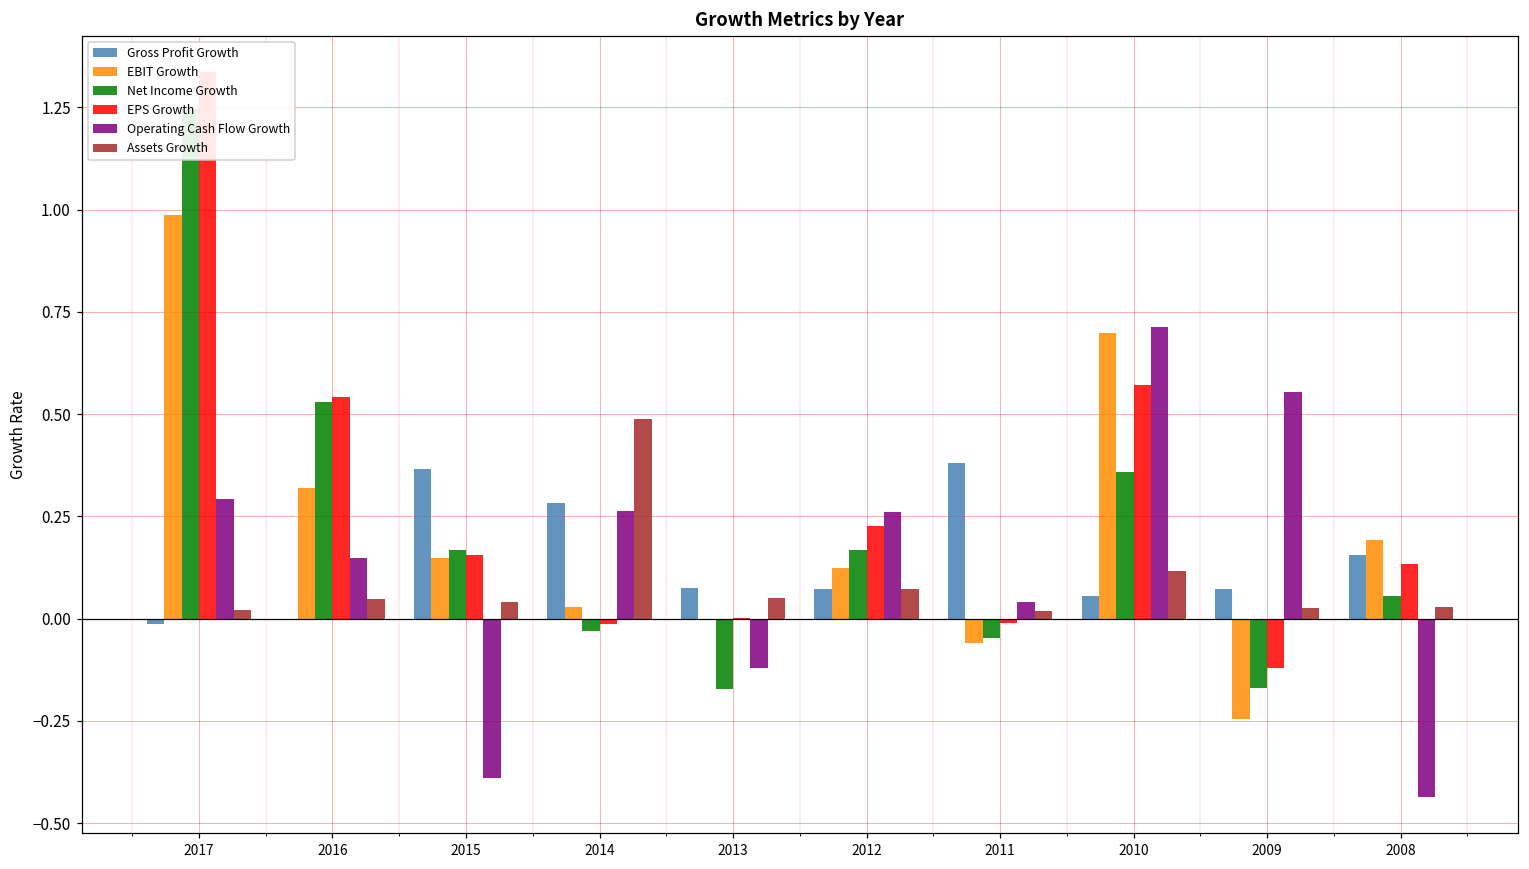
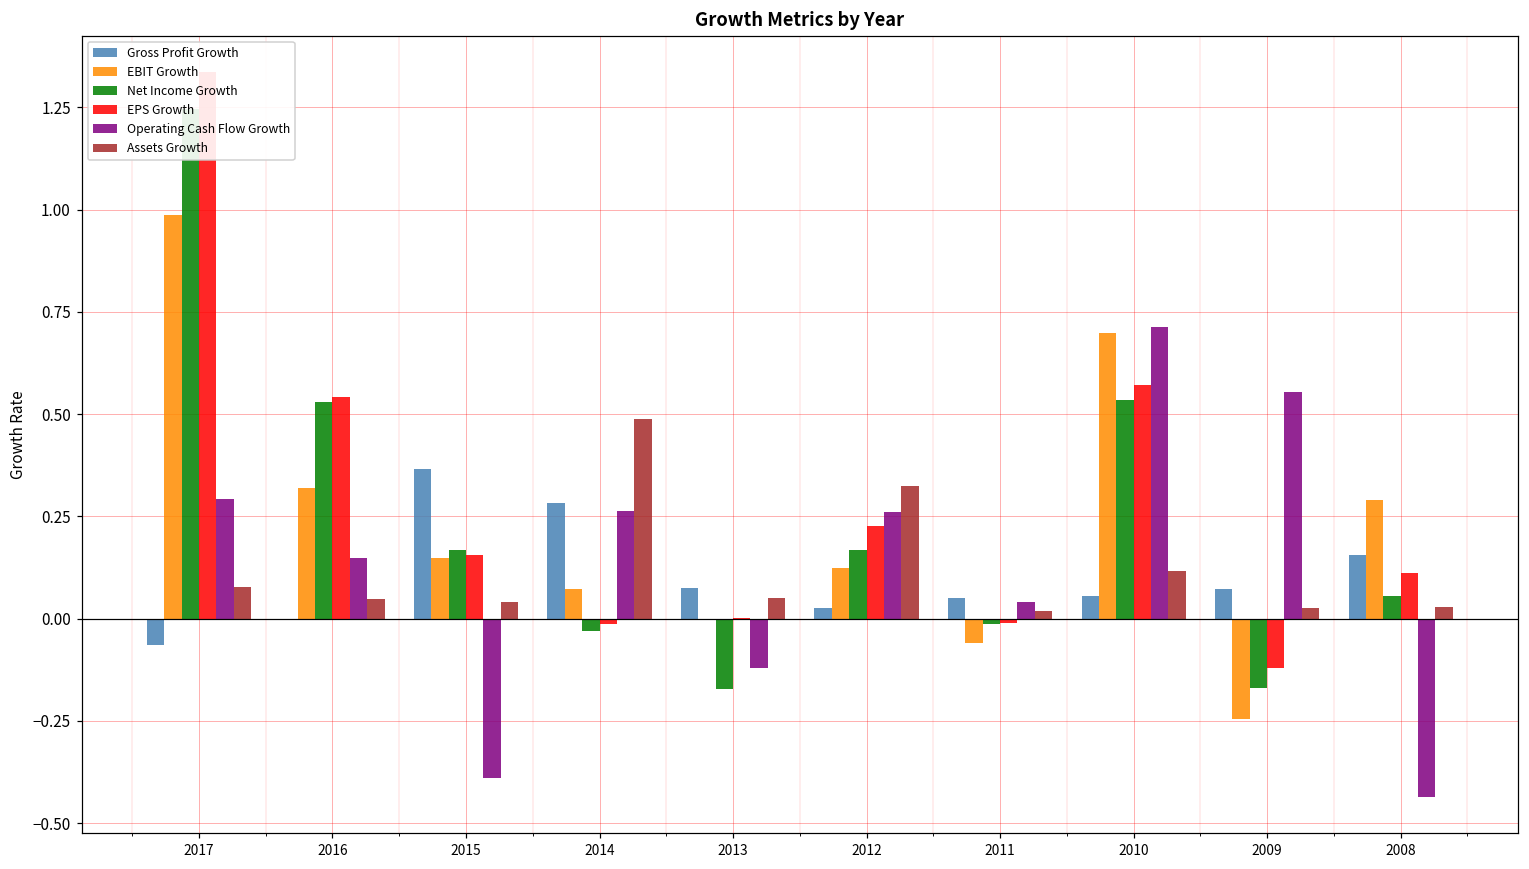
  {
    "Gross Profit Growth": {
-     "2017": -0.01,
+     "2017": -0.06,
      "2015": 0.37,
      "2014": 0.28,
      "2013": 0.07,
-     "2012": 0.07,
-     "2011": 0.38,
+     "2012": 0.03,
+     "2011": 0.05,
      "2010": 0.06,
      "2009": 0.07,
      "2008": 0.16
    },
    "EBIT Growth": {
      "2017": 0.99,
      "2016": 0.32,
      "2015": 0.15,
-     "2014": 0.03,
+     "2014": 0.07,
      "2012": 0.12,
      "2011": -0.06,
      "2010": 0.70,
      "2009": -0.25,
-     "2008": 0.19
+     "2008": 0.29
    },
    "Net Income Growth": {
      "2016": 0.53,
      "2015": 0.17,
      "2014": -0.03,
      "2013": -0.17,
      "2012": 0.17,
-     "2011": -0.05,
-     "2010": 0.36,
+     "2011": -0.01,
+     "2010": 0.53,
      "2009": -0.17,
      "2008": 0.06
    },
    "EPS Growth": {
      "2016": 0.54,
      "2015": 0.16,
      "2014": -0.01,
      "2012": 0.23,
      "2011": -0.01,
      "2010": 0.57,
      "2009": -0.12,
-     "2008": 0.13
+     "2008": 0.11
    },
    "Operating Cash Flow Growth": {
      "2017": 0.29,
      "2016": 0.15,
      "2015": -0.39,
      "2014": 0.26,
      "2013": -0.12,
      "2012": 0.26,
      "2011": 0.04,
      "2010": 0.71,
      "2009": 0.55,
      "2008": -0.44
    },
    "Assets Growth": {
-     "2017": 0.02,
+     "2017": 0.08,
      "2016": 0.05,
      "2015": 0.04,
      "2014": 0.49,
      "2013": 0.05,
-     "2012": 0.07,
+     "2012": 0.33,
      "2011": 0.02,
      "2010": 0.12,
      "2009": 0.03,
      "2008": 0.03
    }
  }
